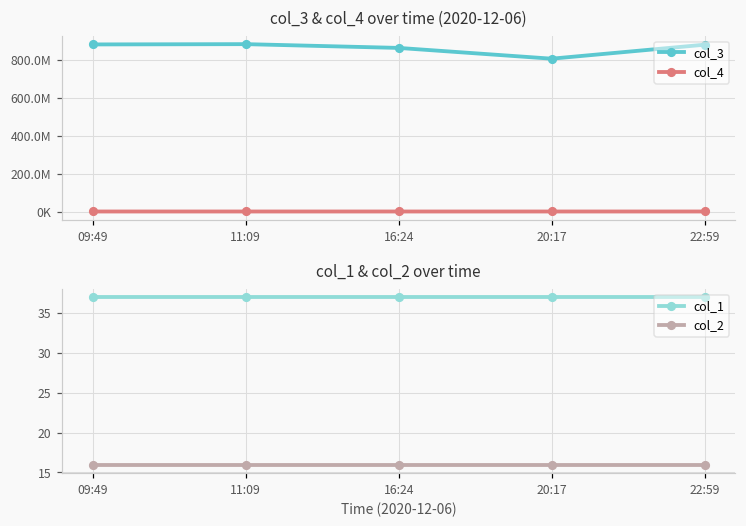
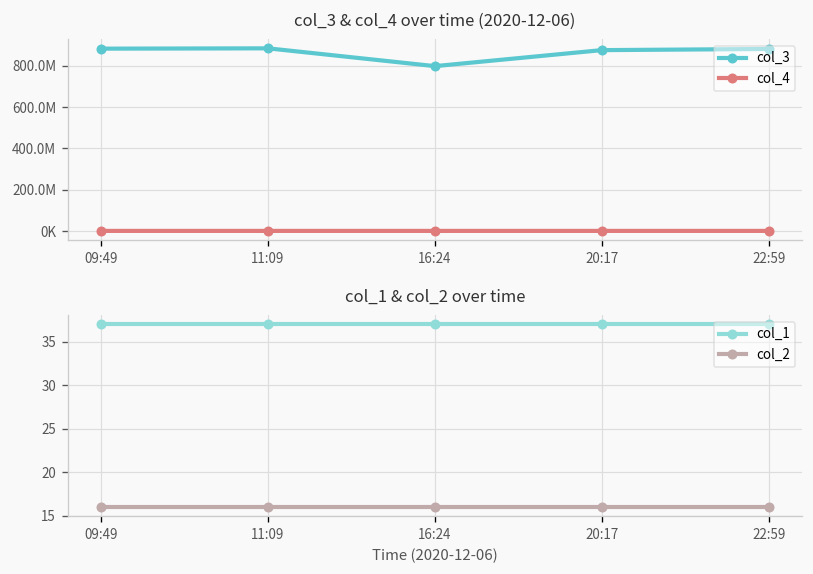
  {
    "col_3 & col_4 over time (2020-12-06)": {
      "col_3": {
        "09:49": 880000000,
        "11:09": 880000000,
-       "16:24": 860000000,
-       "20:17": 810000000
+       "16:24": 800000000,
+       "20:17": 880000000
      },
      "col_4": {
        "09:49": 0,
        "11:09": 0,
        "16:24": 0,
        "20:17": 0,
        "22:59": 0
      }
    },
    "col_1 & col_2 over time": {
      "col_1": {
        "09:49": 37,
        "11:09": 37,
        "16:24": 37,
        "20:17": 37
      },
      "col_2": {
        "09:49": 16,
        "11:09": 16,
        "16:24": 16,
        "20:17": 16,
        "22:59": 16
      }
    }
  }
